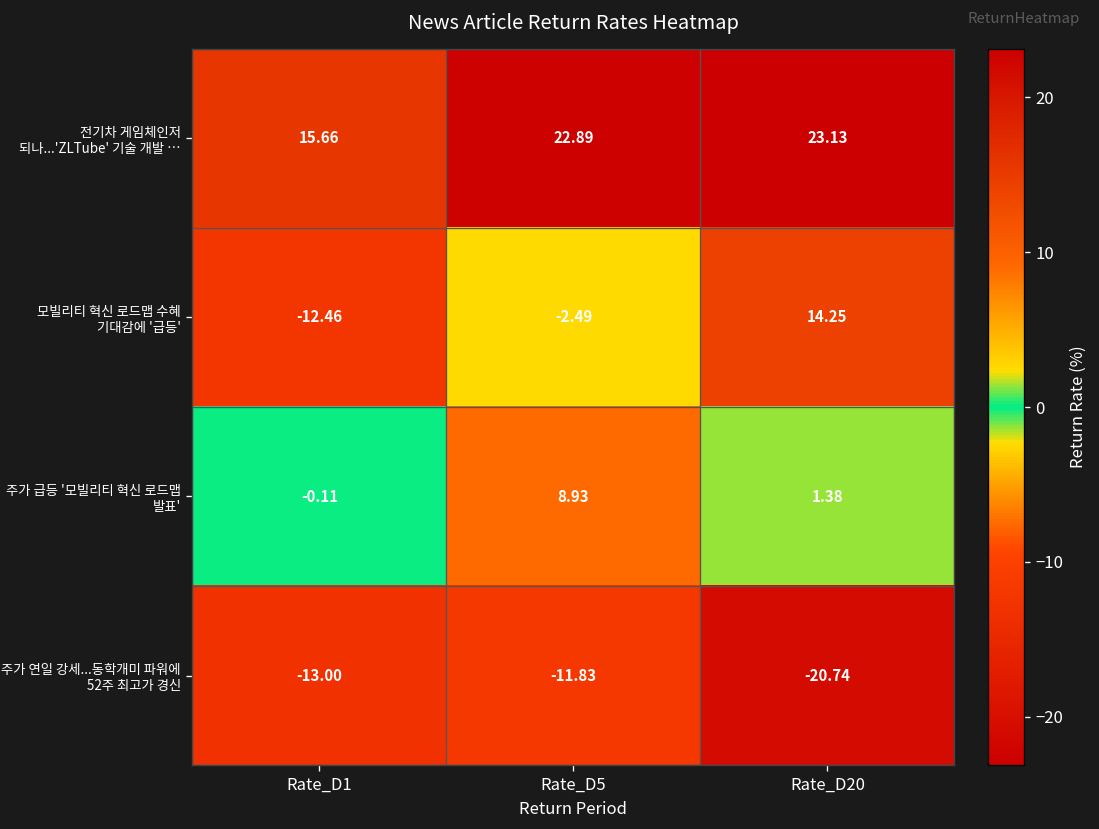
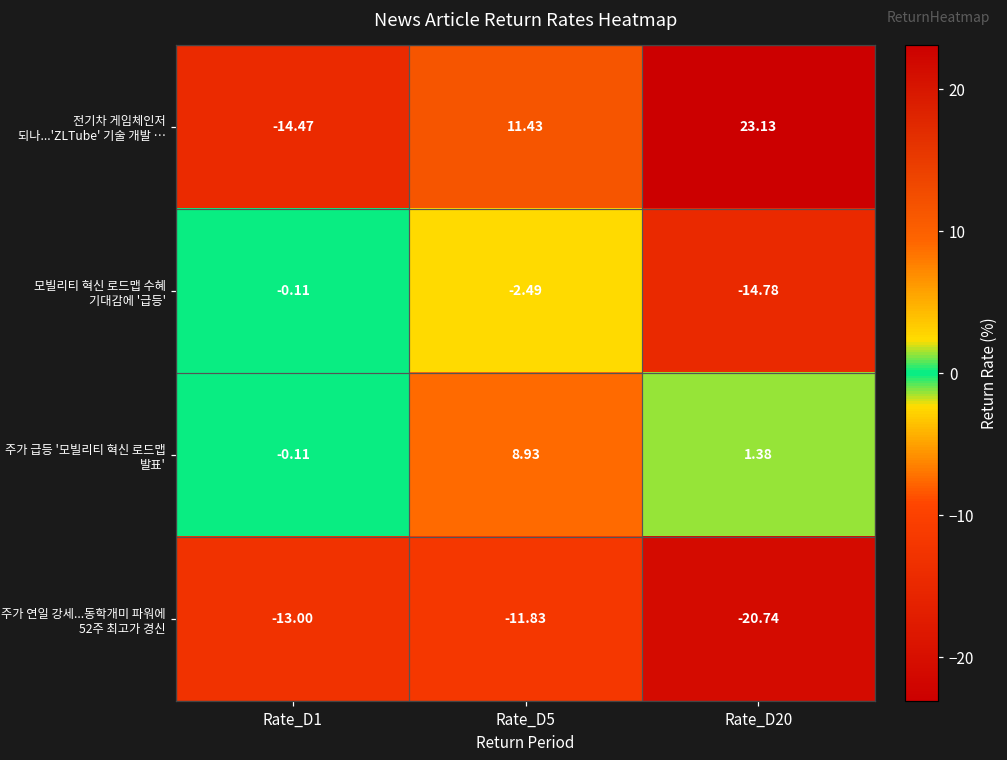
  {
    "전기차 게임체인저 되나...'ZLTube' 기술 개발 …": {
-     "Rate_D1": 15.66,
-     "Rate_D5": 22.89,
+     "Rate_D1": -14.47,
+     "Rate_D5": 11.43,
      "Rate_D20": 23.13
    },
    "모빌리티 혁신 로드맵 수혜 기대감에 '급등'": {
-     "Rate_D1": -12.46,
+     "Rate_D1": -0.11,
      "Rate_D5": -2.49,
-     "Rate_D20": 14.25
+     "Rate_D20": -14.78
    },
    "주가 급등 '모빌리티 혁신 로드맵 발표'": {
      "Rate_D1": -0.11,
      "Rate_D5": 8.93,
      "Rate_D20": 1.38
    },
    "주가 연일 강세...동학개미 파워에 52주 최고가 경신": {
      "Rate_D1": -13.00,
      "Rate_D5": -11.83,
      "Rate_D20": -20.74
    }
  }
